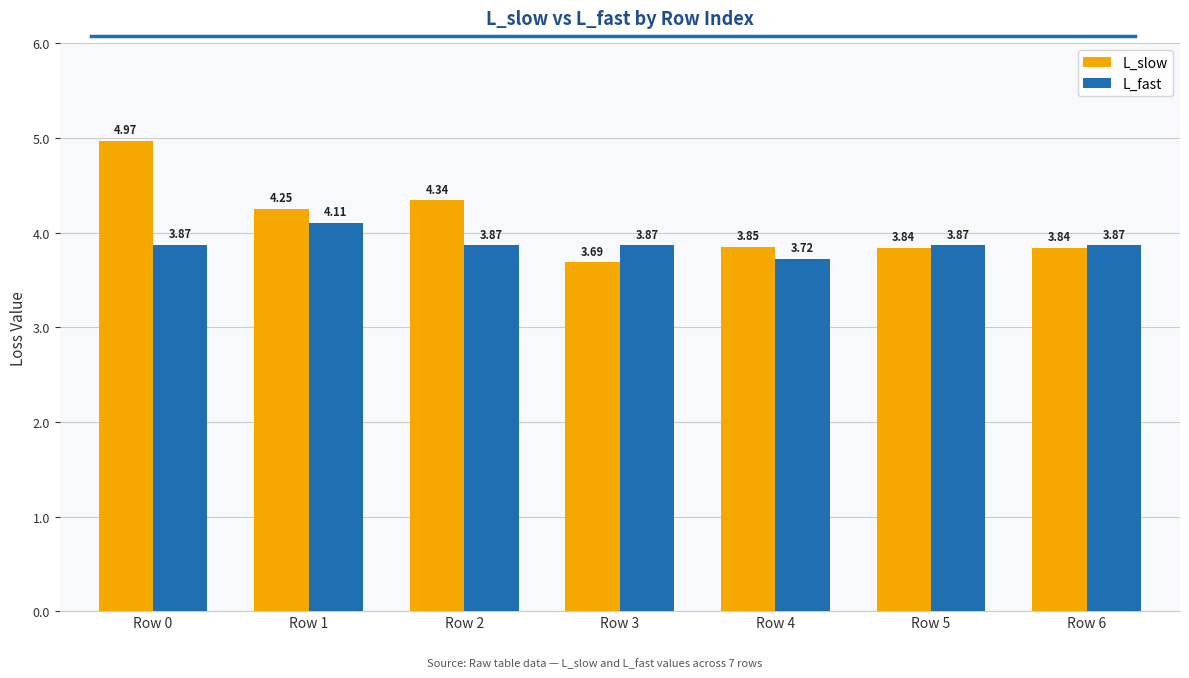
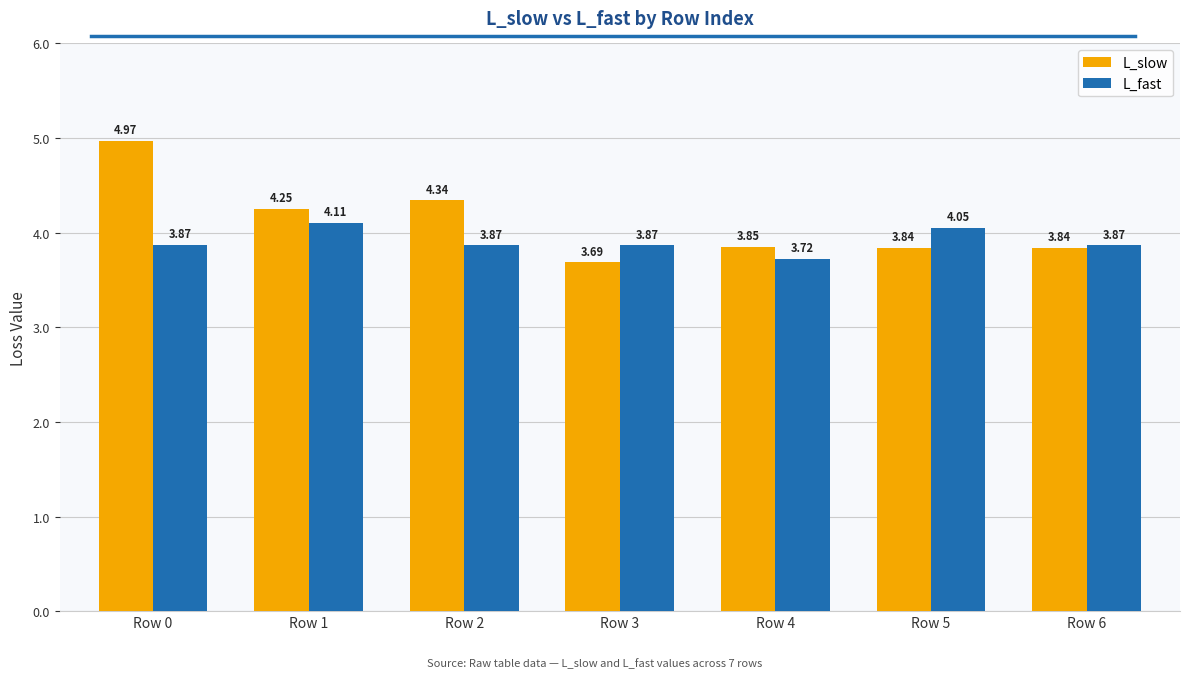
  {
    "L_slow": {
      "Row 0": 4.97,
      "Row 1": 4.25,
      "Row 2": 4.34,
      "Row 3": 3.69,
      "Row 4": 3.85,
      "Row 5": 3.84,
      "Row 6": 3.84
    },
    "L_fast": {
      "Row 0": 3.87,
      "Row 1": 4.11,
      "Row 2": 3.87,
      "Row 3": 3.87,
      "Row 4": 3.72,
-     "Row 5": 3.87,
+     "Row 5": 4.05,
      "Row 6": 3.87
    }
  }
